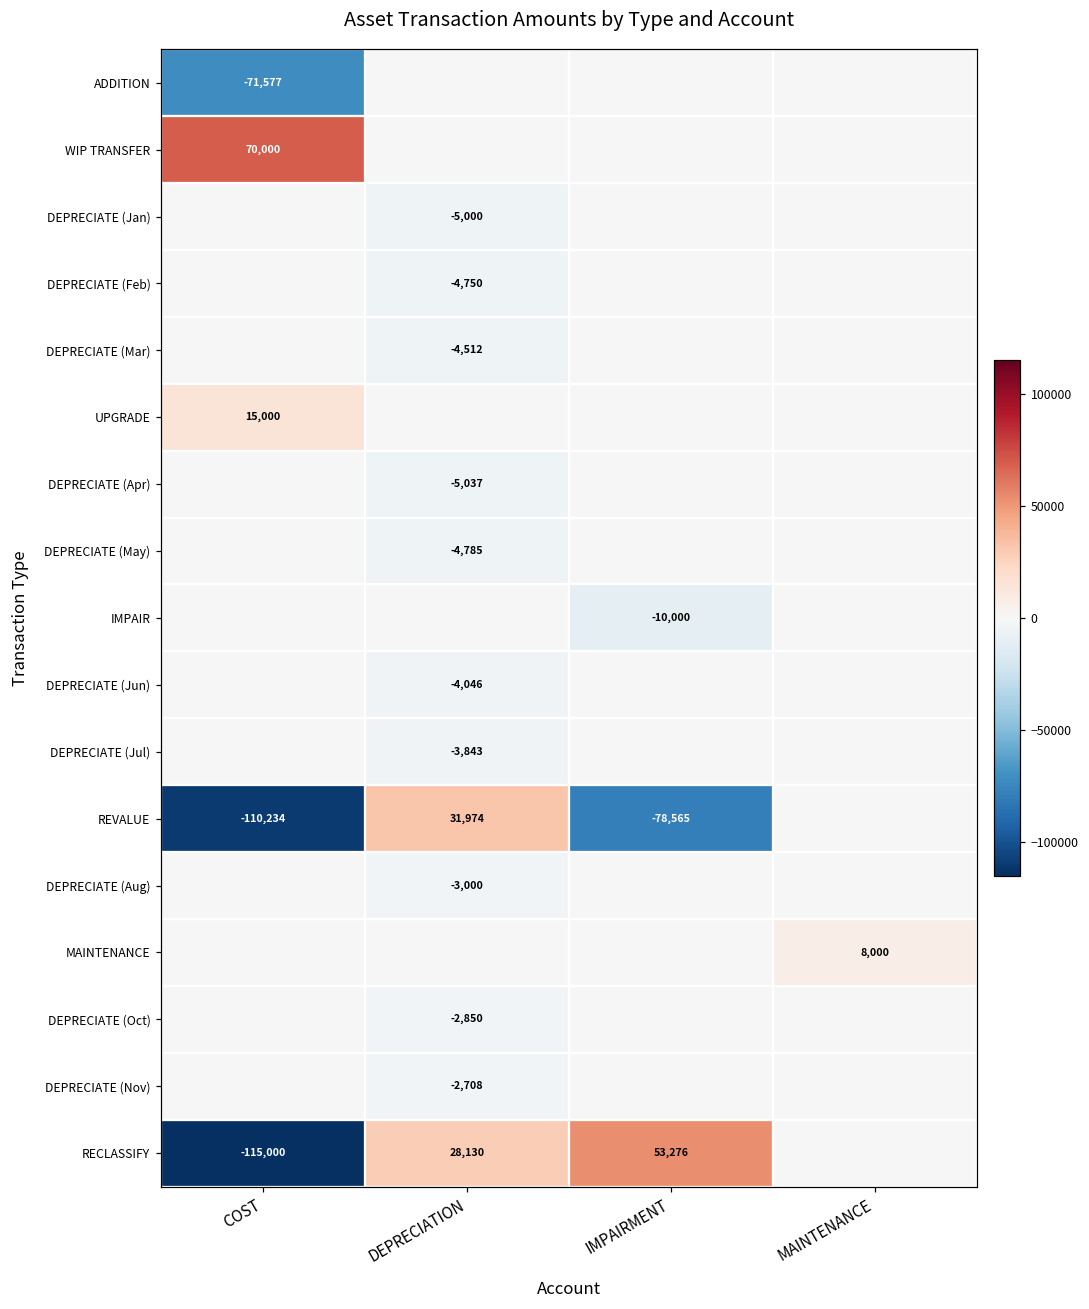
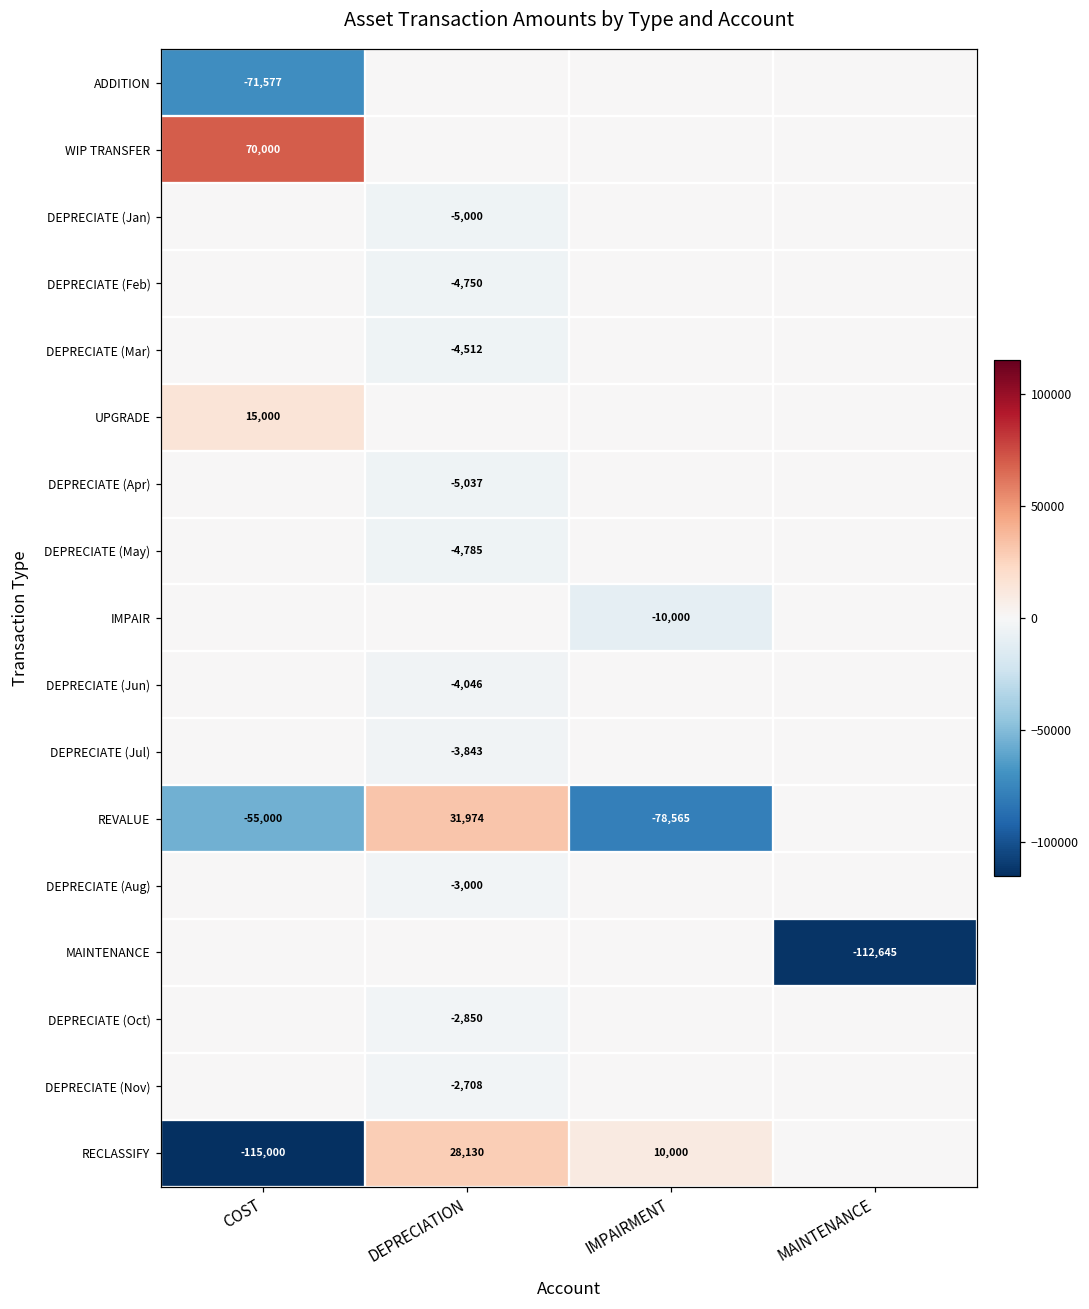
  {
    "ADDITION": {
      "COST": "-71,577"
    },
    "WIP TRANSFER": {
      "COST": "70,000"
    },
    "DEPRECIATE (Jan)": {
      "DEPRECIATION": "-5,000"
    },
    "DEPRECIATE (Feb)": {
      "DEPRECIATION": "-4,750"
    },
    "DEPRECIATE (Mar)": {
      "DEPRECIATION": "-4,512"
    },
    "UPGRADE": {
      "COST": "15,000"
    },
    "DEPRECIATE (Apr)": {
      "DEPRECIATION": "-5,037"
    },
    "DEPRECIATE (May)": {
      "DEPRECIATION": "-4,785"
    },
    "IMPAIR": {
      "IMPAIRMENT": "-10,000"
    },
    "DEPRECIATE (Jun)": {
      "DEPRECIATION": "-4,046"
    },
    "DEPRECIATE (Jul)": {
      "DEPRECIATION": "-3,843"
    },
    "REVALUE": {
-     "COST": "-110,234",
+     "COST": "-55,000",
      "DEPRECIATION": "31,974",
      "IMPAIRMENT": "-78,565"
    },
    "DEPRECIATE (Aug)": {
      "DEPRECIATION": "-3,000"
    },
    "MAINTENANCE": {
-     "MAINTENANCE": "8,000"
+     "MAINTENANCE": "-112,645"
    },
    "DEPRECIATE (Oct)": {
      "DEPRECIATION": "-2,850"
    },
    "DEPRECIATE (Nov)": {
      "DEPRECIATION": "-2,708"
    },
    "RECLASSIFY": {
      "COST": "-115,000",
      "DEPRECIATION": "28,130",
-     "IMPAIRMENT": "53,276"
+     "IMPAIRMENT": "10,000"
    }
  }
